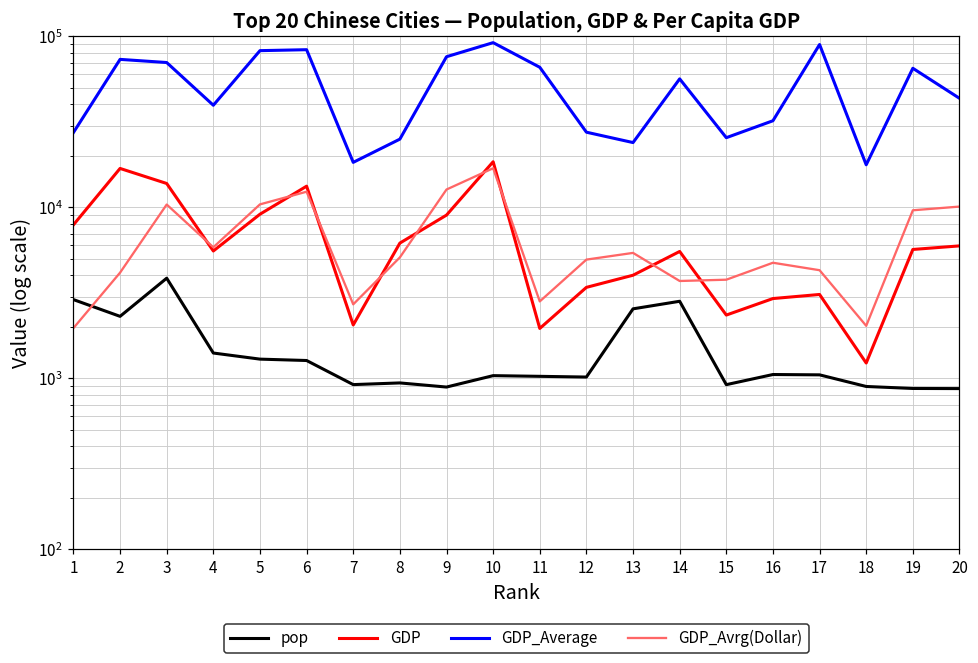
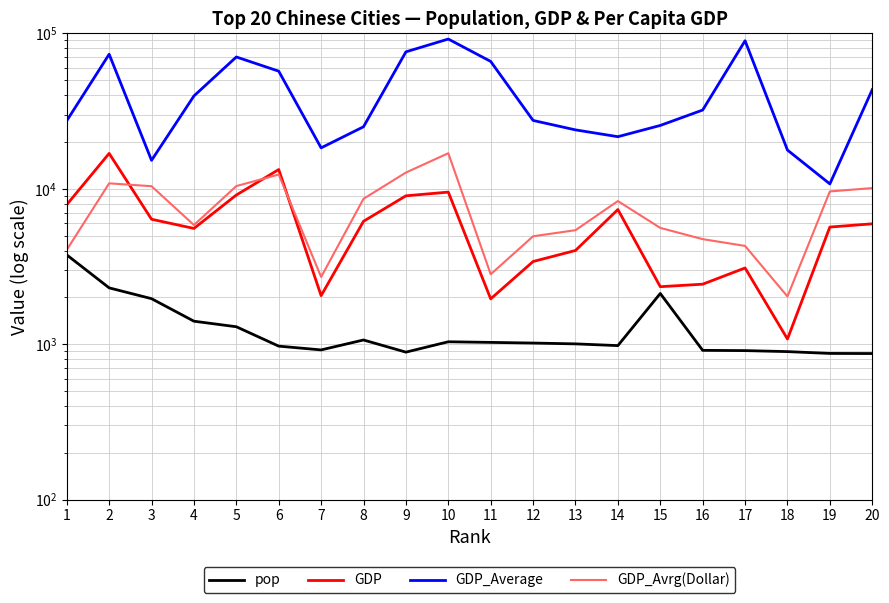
  {
    "pop": {
-     "1": 2900,
+     "1": 3800,
      "2": 2300,
-     "3": 3800,
+     "3": 2000,
      "4": 1400,
      "5": 1300,
-     "6": 1300,
+     "6": 1000,
      "7": 900,
-     "8": 900,
+     "8": 1100,
      "9": 900,
      "10": 1000,
      "11": 1000,
      "12": 1000,
-     "13": 2500,
-     "14": 2800,
-     "15": 900,
-     "16": 1100,
-     "17": 1000,
+     "13": 1000,
+     "14": 1000,
+     "15": 2100,
+     "16": 900,
+     "17": 900,
      "18": 900,
      "19": 900,
      "20": 900
    },
    "GDP": {
      "1": 8000,
      "2": 17000,
-     "3": 14000,
+     "3": 6400,
      "4": 5600,
      "5": 9000,
      "6": 13000,
      "7": 2100,
      "8": 6200,
      "9": 9000,
-     "10": 18000,
+     "10": 10000,
      "11": 2000,
      "12": 3400,
      "13": 4000,
-     "14": 5500,
+     "14": 7000,
      "15": 2300,
-     "16": 2900,
+     "16": 2400,
      "17": 3100,
-     "18": 1200,
+     "18": 1100,
      "19": 5700,
      "20": 5900
    },
    "GDP_Average": {
      "1": 27000,
      "2": 70000,
-     "3": 70000,
+     "3": 15000,
      "4": 40000,
-     "5": 80000,
-     "6": 80000,
+     "5": 70000,
+     "6": 57000,
      "7": 18000,
      "8": 25000,
      "9": 80000,
      "10": 90000,
      "11": 66000,
      "12": 27000,
      "13": 24000,
-     "14": 56000,
+     "14": 22000,
      "15": 26000,
      "16": 32000,
      "17": 90000,
      "18": 18000,
-     "19": 65000,
+     "19": 11000,
      "20": 43000
    },
    "GDP_Avrg(Dollar)": {
-     "1": 2000,
-     "2": 4100,
+     "1": 4000,
+     "2": 11000,
      "3": 10000,
      "4": 5800,
      "5": 10000,
      "6": 12000,
      "7": 2700,
-     "8": 5100,
+     "8": 9000,
      "9": 13000,
      "10": 17000,
      "11": 2800,
      "12": 4900,
      "13": 5400,
-     "14": 3700,
-     "15": 3800,
+     "14": 8000,
+     "15": 5600,
      "16": 4700,
      "17": 4300,
      "18": 2000,
      "19": 10000,
      "20": 10000
    }
  }
